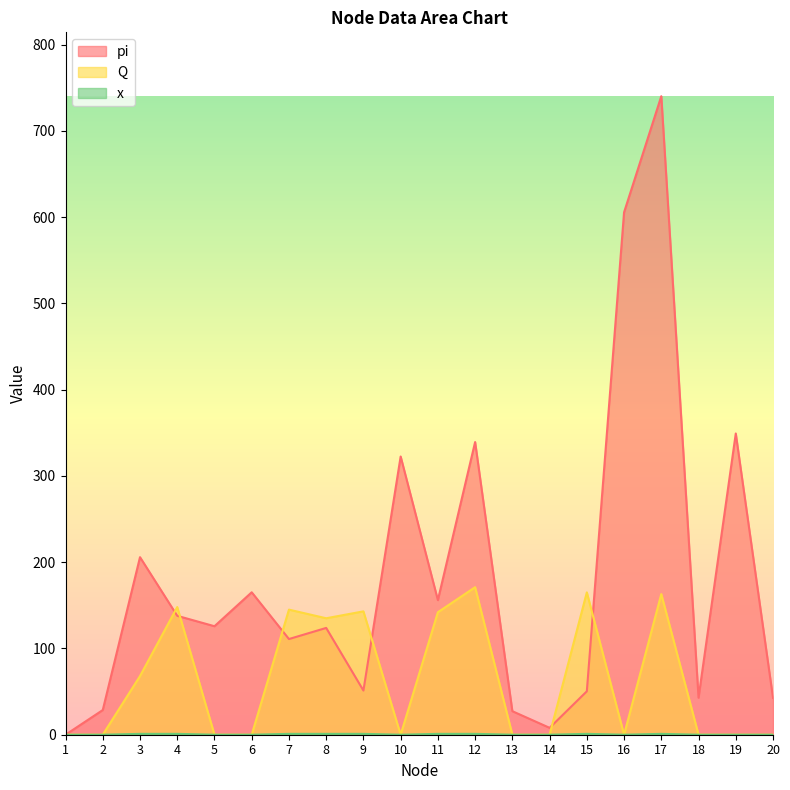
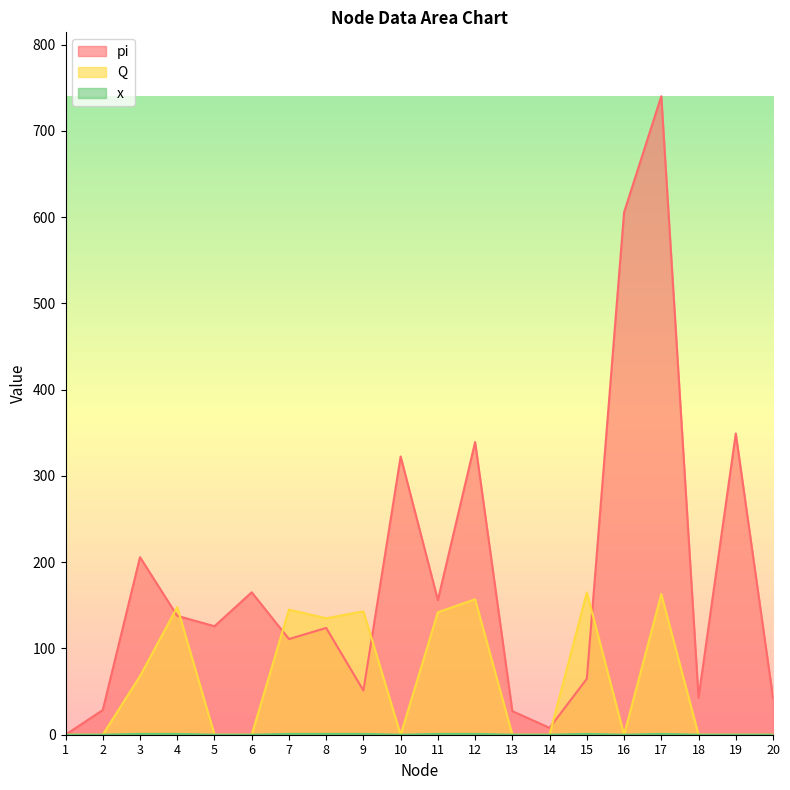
  {
    "pi": {
      "2": 30,
      "3": 210,
      "4": 140,
      "5": 130,
      "6": 170,
      "7": 110,
      "8": 120,
      "9": 50,
      "10": 320,
      "11": 160,
      "12": 340,
      "13": 30,
      "14": 10,
-     "15": 50,
+     "15": 60,
      "16": 610,
      "17": 740,
      "18": 40,
      "19": 350,
      "20": 40
    },
    "Q": {
      "3": 70,
      "4": 150,
      "7": 150,
      "8": 140,
      "9": 140,
      "11": 140,
-     "12": 170,
+     "12": 160,
      "15": 170,
      "17": 160
    },
    "x": {
      "3": 0,
      "4": 0,
      "7": 0,
      "8": 0,
      "9": 0,
      "11": 0,
      "12": 0,
      "15": 0,
      "17": 0
    }
  }
